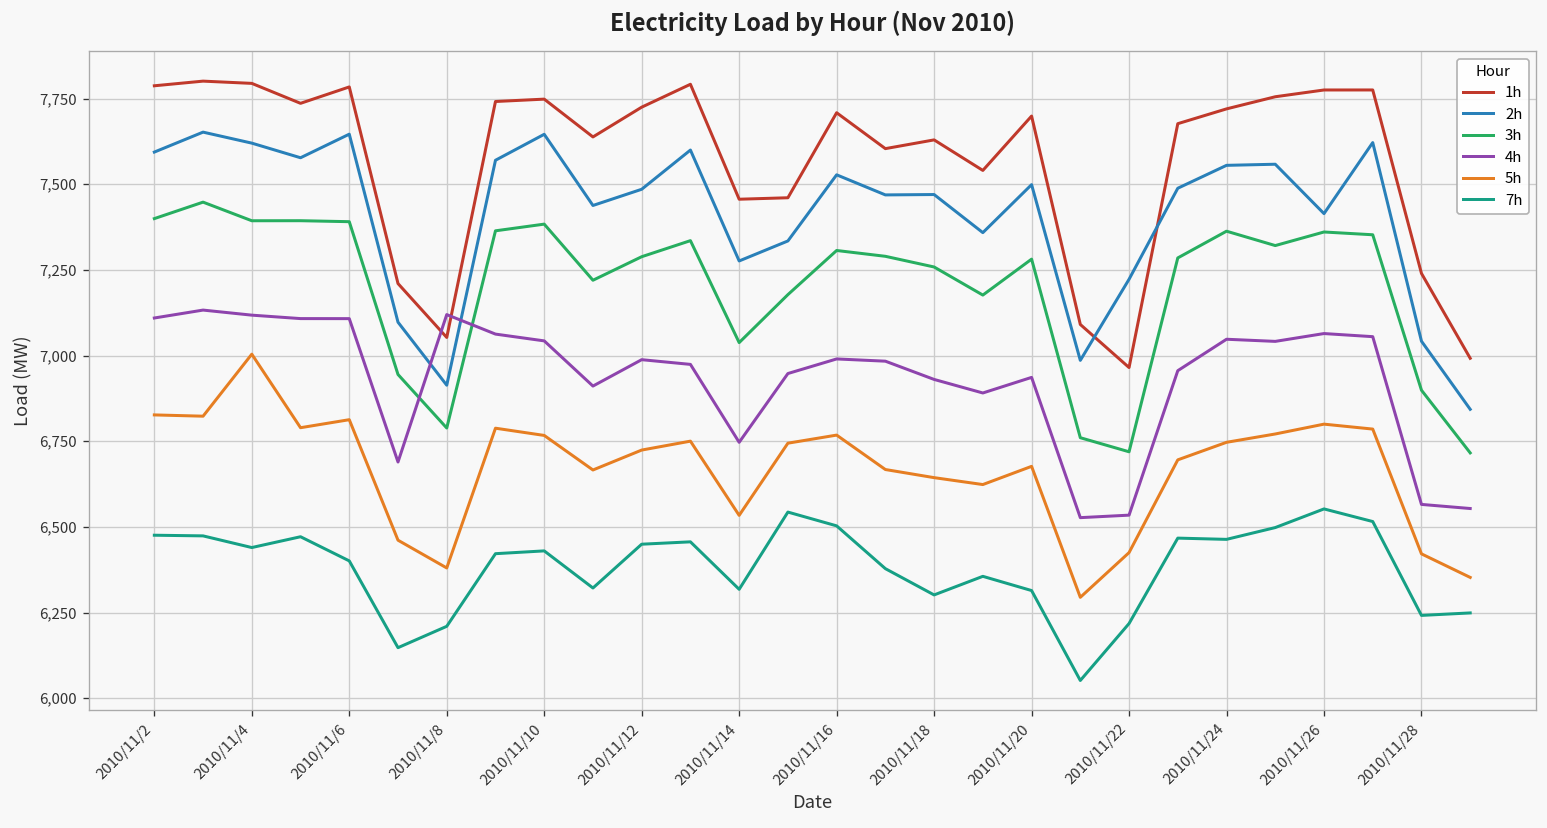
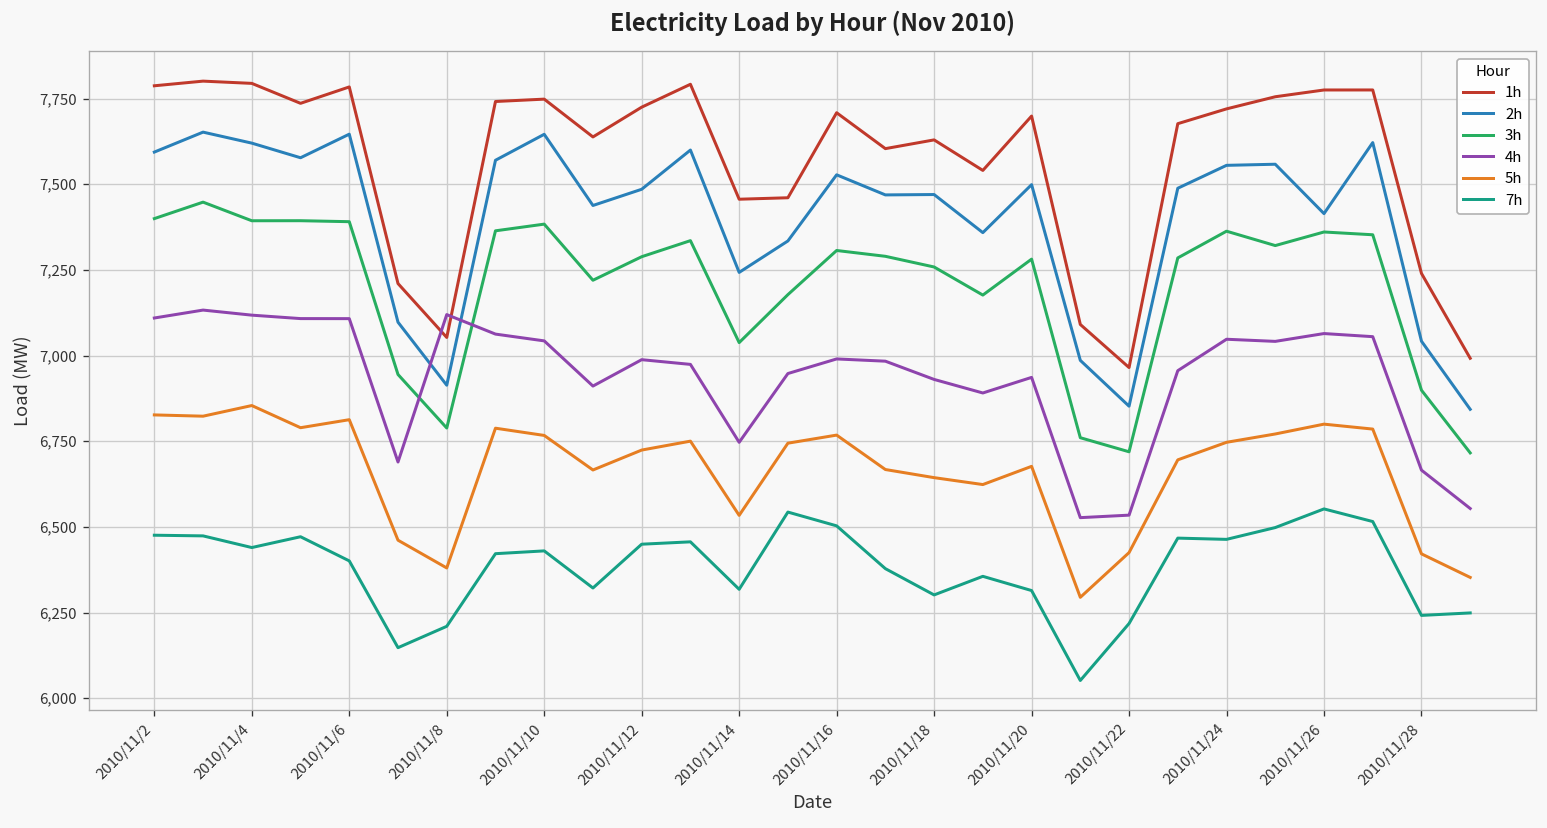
  {
    "1h": {
      "2010/11/2": "7,790",
      "2010/11/4": "7,790",
      "2010/11/6": "7,780",
      "2010/11/8": "7,050",
      "2010/11/10": "7,750",
      "2010/11/12": "7,720",
      "2010/11/14": "7,460",
      "2010/11/16": "7,710",
      "2010/11/18": "7,630",
      "2010/11/20": "7,700",
      "2010/11/22": "6,970",
      "2010/11/24": "7,720",
      "2010/11/26": "7,780",
      "2010/11/28": "7,240"
    },
    "2h": {
      "2010/11/2": "7,590",
      "2010/11/4": "7,620",
      "2010/11/6": "7,650",
      "2010/11/8": "6,910",
      "2010/11/10": "7,650",
      "2010/11/12": "7,490",
-     "2010/11/14": "7,280",
+     "2010/11/14": "7,240",
      "2010/11/16": "7,530",
      "2010/11/18": "7,470",
      "2010/11/20": "7,500",
-     "2010/11/22": "7,220",
+     "2010/11/22": "6,850",
      "2010/11/24": "7,560",
      "2010/11/26": "7,410",
      "2010/11/28": "7,040"
    },
    "4h": {
      "2010/11/2": "7,110",
      "2010/11/4": "7,120",
      "2010/11/6": "7,110",
      "2010/11/8": "7,120",
      "2010/11/10": "7,040",
      "2010/11/12": "6,990",
      "2010/11/14": "6,750",
      "2010/11/16": "6,990",
      "2010/11/18": "6,930",
      "2010/11/20": "6,940",
      "2010/11/22": "6,530",
      "2010/11/24": "7,050",
      "2010/11/26": "7,060",
-     "2010/11/28": "6,570"
+     "2010/11/28": "6,670"
    },
    "5h": {
      "2010/11/2": "6,830",
-     "2010/11/4": "7,000",
+     "2010/11/4": "6,850",
      "2010/11/6": "6,810",
      "2010/11/8": "6,380",
      "2010/11/10": "6,770",
      "2010/11/12": "6,720",
      "2010/11/14": "6,530",
      "2010/11/16": "6,770",
      "2010/11/18": "6,640",
      "2010/11/20": "6,680",
      "2010/11/22": "6,430",
      "2010/11/24": "6,750",
      "2010/11/26": "6,800",
      "2010/11/28": "6,420"
    }
  }
